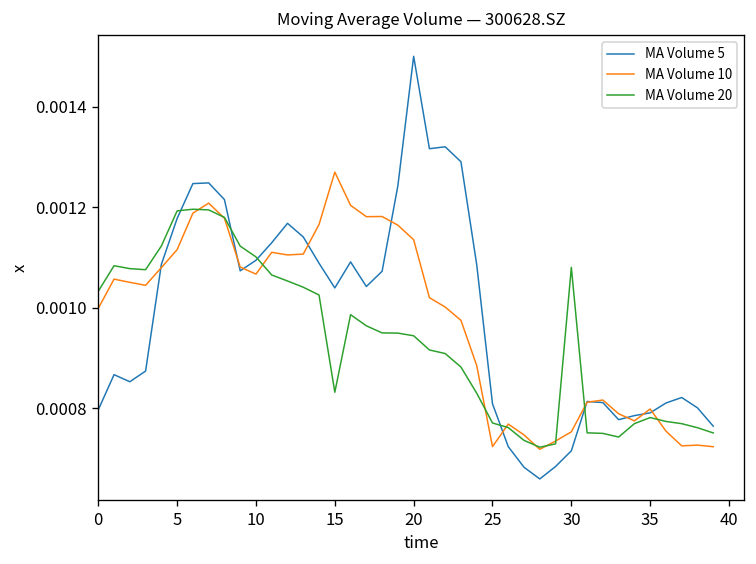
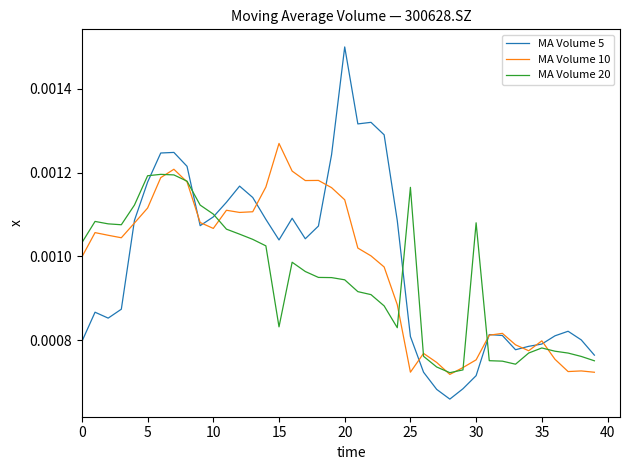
  {
    "MA Volume 5": {
      "0": 0.00080,
      "5": 0.00118,
      "10": 0.00109,
      "15": 0.00104,
      "20": 0.00150,
      "25": 0.00081,
      "30": 0.00071,
      "35": 0.00079
    },
    "MA Volume 10": {
      "0": 0.00100,
      "5": 0.00112,
      "10": 0.00107,
      "15": 0.00127,
      "20": 0.00113,
      "25": 0.00072,
      "30": 0.00075,
      "35": 0.00080
    },
    "MA Volume 20": {
      "0": 0.00103,
      "5": 0.00119,
      "10": 0.00110,
      "15": 0.00083,
      "20": 0.00094,
-     "25": 0.00077,
+     "25": 0.00116,
      "30": 0.00108,
      "35": 0.00078
    }
  }
